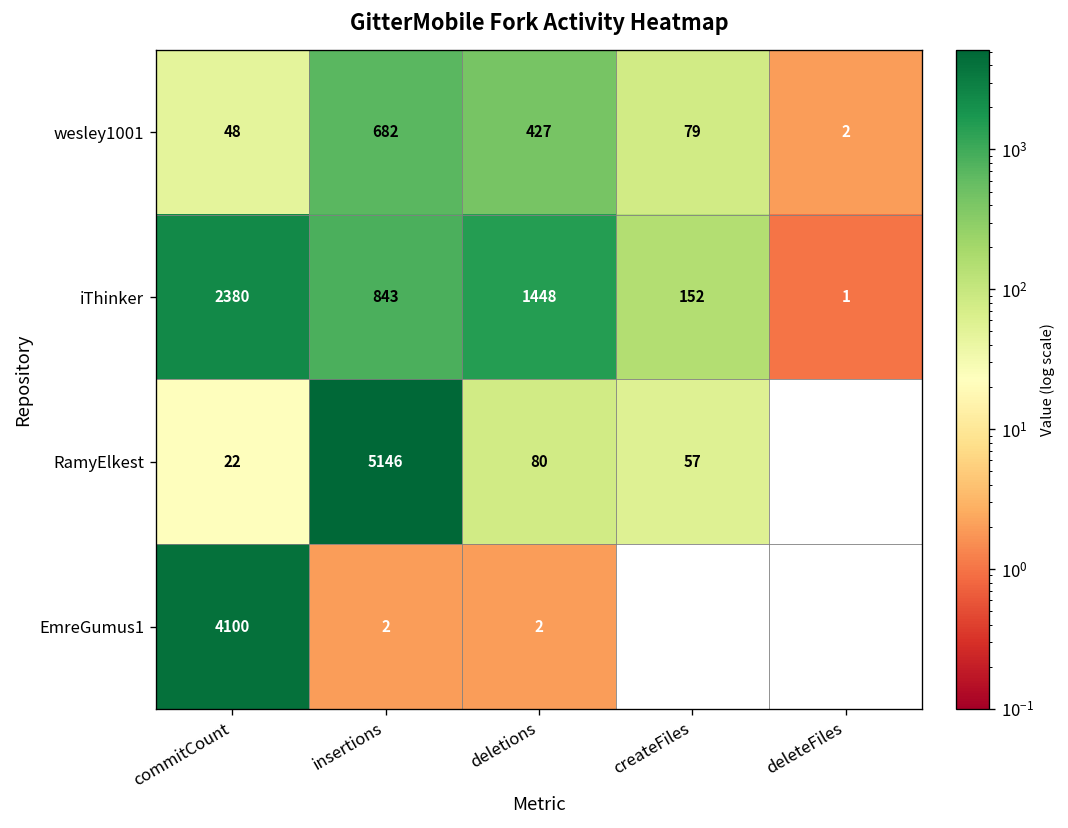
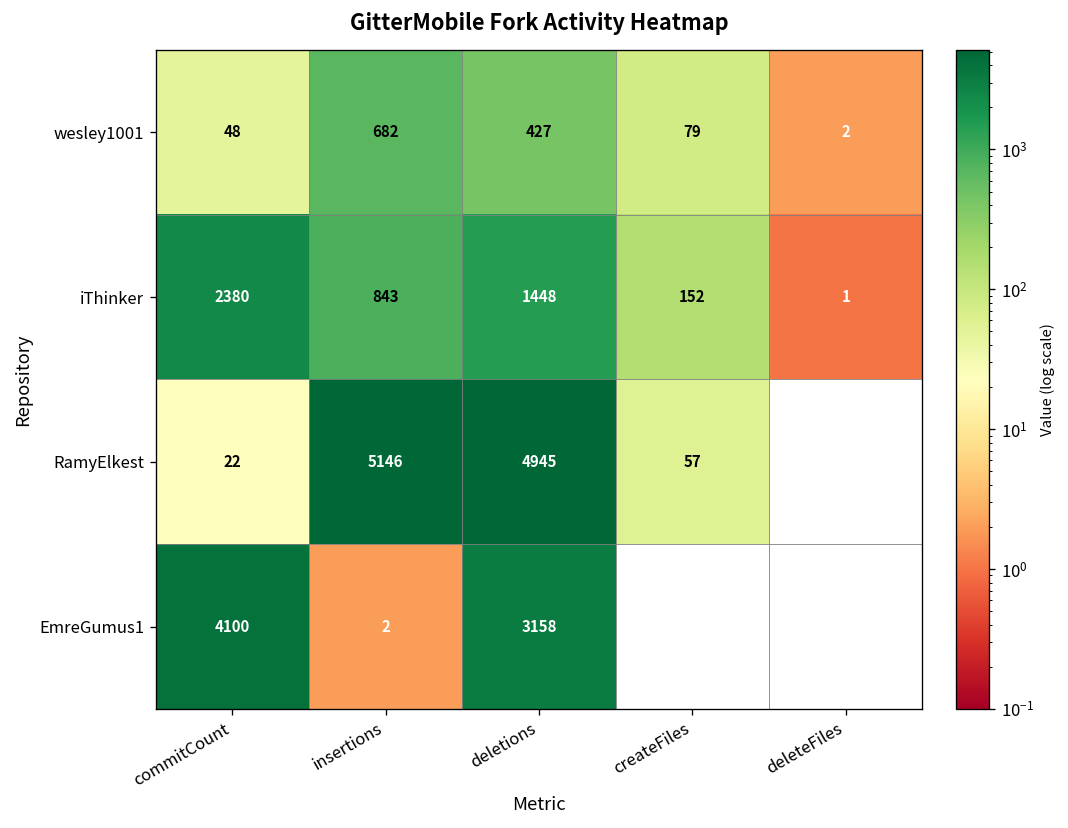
  {
    "wesley1001": {
      "commitCount": 48,
      "insertions": 682,
      "deletions": 427,
      "createFiles": 79,
      "deleteFiles": 2
    },
    "iThinker": {
      "commitCount": 2380,
      "insertions": 843,
      "deletions": 1448,
      "createFiles": 152,
      "deleteFiles": 1
    },
    "RamyElkest": {
      "commitCount": 22,
      "insertions": 5146,
-     "deletions": 80,
+     "deletions": 4945,
      "createFiles": 57
    },
    "EmreGumus1": {
      "commitCount": 4100,
      "insertions": 2,
-     "deletions": 2
+     "deletions": 3158
    }
  }
